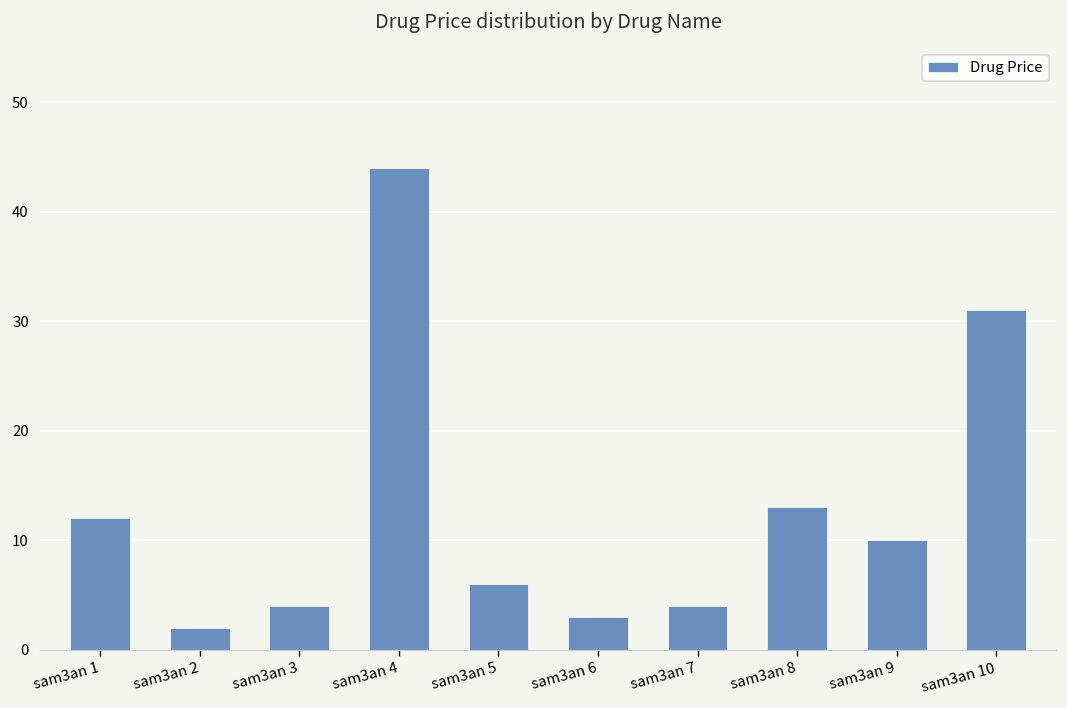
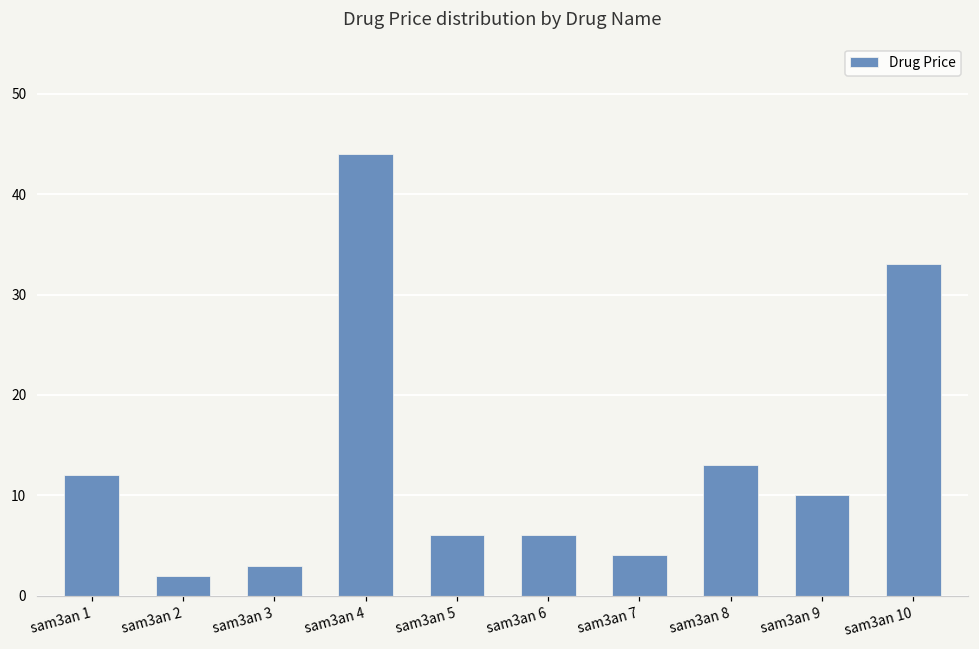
  {
    "sam3an 1": 12,
    "sam3an 2": 2,
-   "sam3an 3": 4,
+   "sam3an 3": 3,
    "sam3an 4": 44,
    "sam3an 5": 6,
-   "sam3an 6": 3,
+   "sam3an 6": 6,
    "sam3an 7": 4,
    "sam3an 8": 13,
    "sam3an 9": 10,
-   "sam3an 10": 31
+   "sam3an 10": 33
  }
